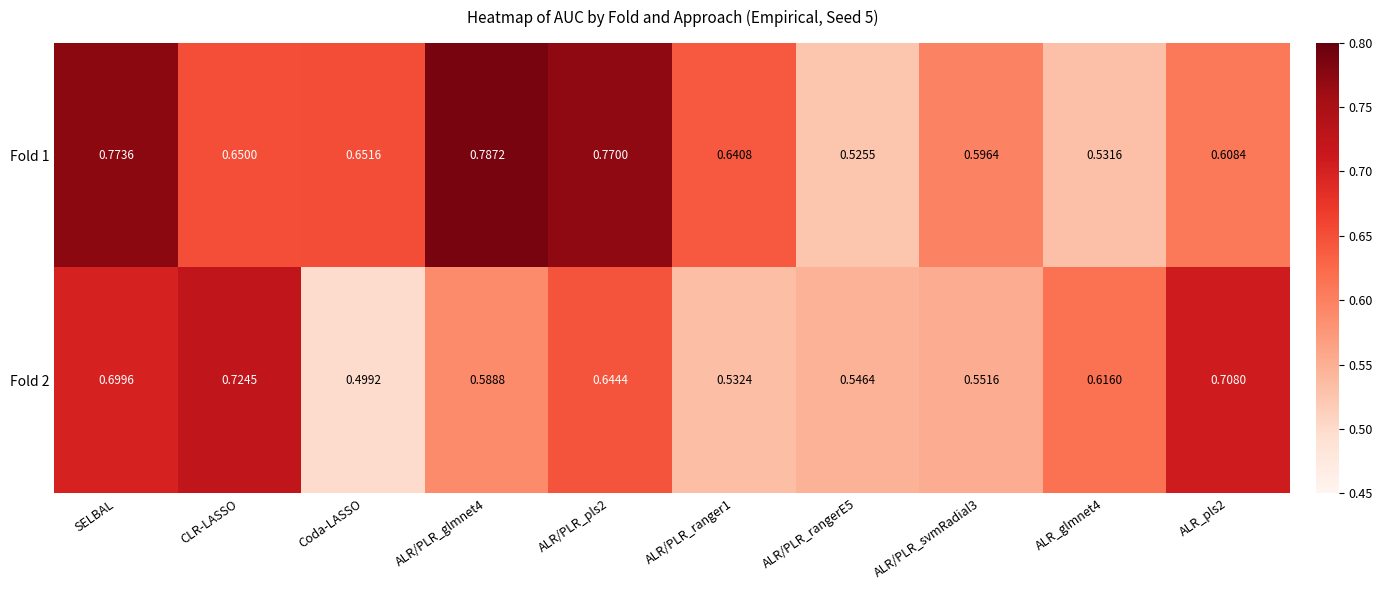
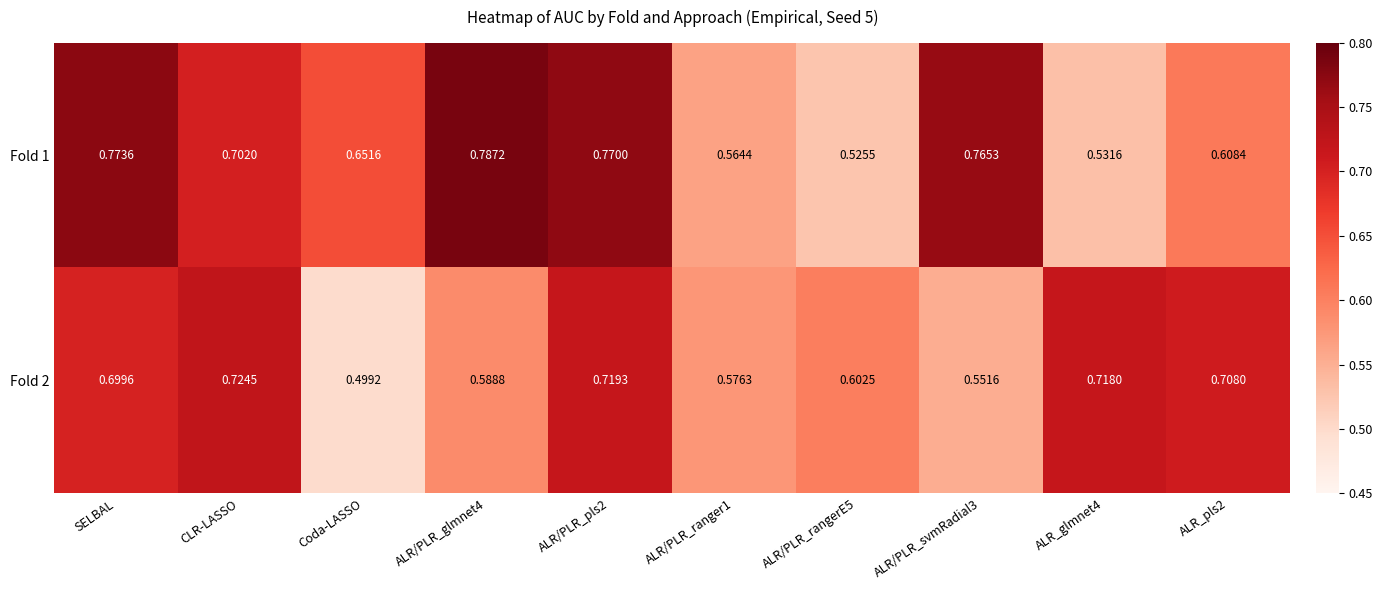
  {
    "Fold 1": {
      "SELBAL": 0.7736,
-     "CLR-LASSO": 0.6500,
+     "CLR-LASSO": 0.7020,
      "Coda-LASSO": 0.6516,
      "ALR/PLR_glmnet4": 0.7872,
      "ALR/PLR_pls2": 0.7700,
-     "ALR/PLR_ranger1": 0.6408,
+     "ALR/PLR_ranger1": 0.5644,
      "ALR/PLR_rangerE5": 0.5255,
-     "ALR/PLR_svmRadial3": 0.5964,
+     "ALR/PLR_svmRadial3": 0.7653,
      "ALR_glmnet4": 0.5316,
      "ALR_pls2": 0.6084
    },
    "Fold 2": {
      "SELBAL": 0.6996,
      "CLR-LASSO": 0.7245,
      "Coda-LASSO": 0.4992,
      "ALR/PLR_glmnet4": 0.5888,
-     "ALR/PLR_pls2": 0.6444,
-     "ALR/PLR_ranger1": 0.5324,
-     "ALR/PLR_rangerE5": 0.5464,
+     "ALR/PLR_pls2": 0.7193,
+     "ALR/PLR_ranger1": 0.5763,
+     "ALR/PLR_rangerE5": 0.6025,
      "ALR/PLR_svmRadial3": 0.5516,
-     "ALR_glmnet4": 0.6160,
+     "ALR_glmnet4": 0.7180,
      "ALR_pls2": 0.7080
    }
  }
